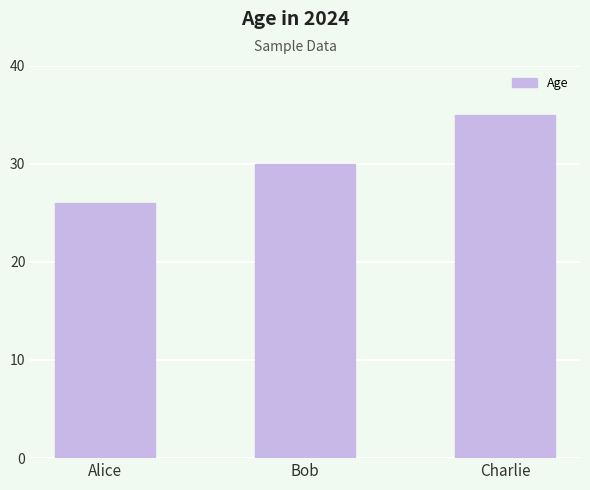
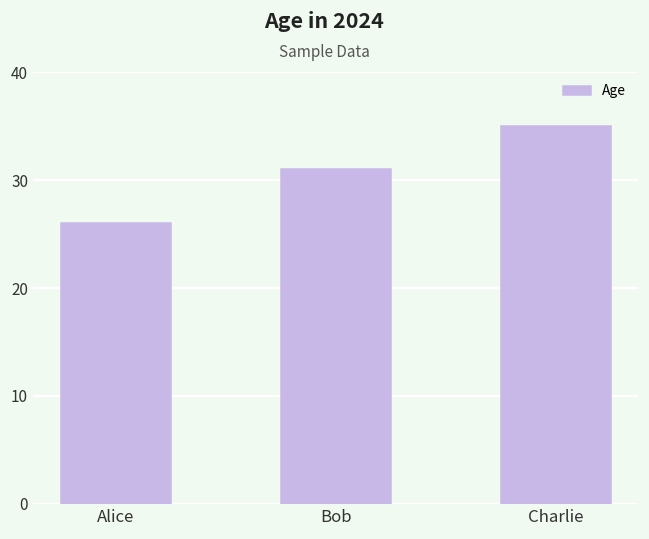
  {
    "Alice": 26,
-   "Bob": 30,
+   "Bob": 31,
    "Charlie": 35
  }
